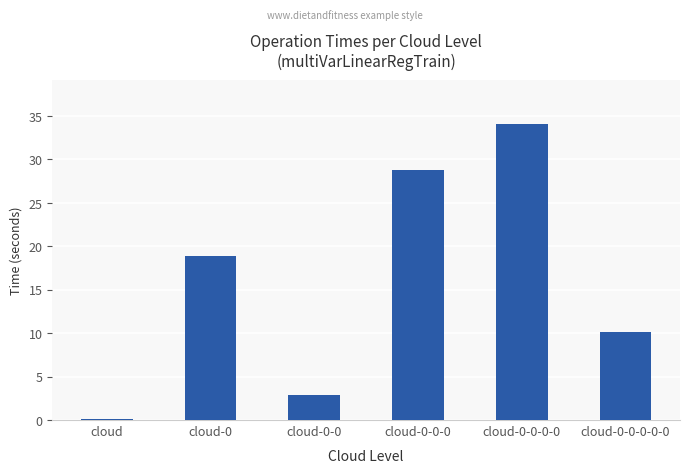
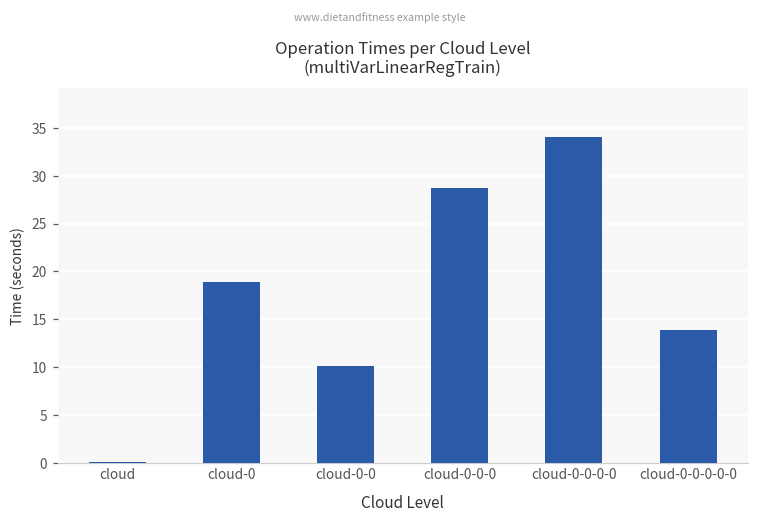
  {
    "cloud-0": 19,
-   "cloud-0-0": 3,
+   "cloud-0-0": 10,
    "cloud-0-0-0": 29,
    "cloud-0-0-0-0": 34,
-   "cloud-0-0-0-0-0": 10
+   "cloud-0-0-0-0-0": 14
  }
